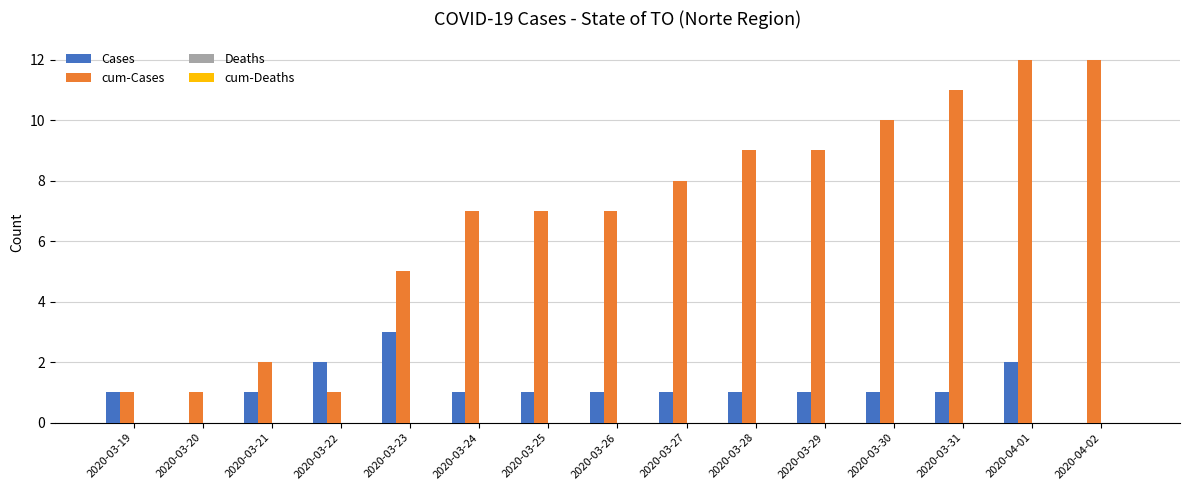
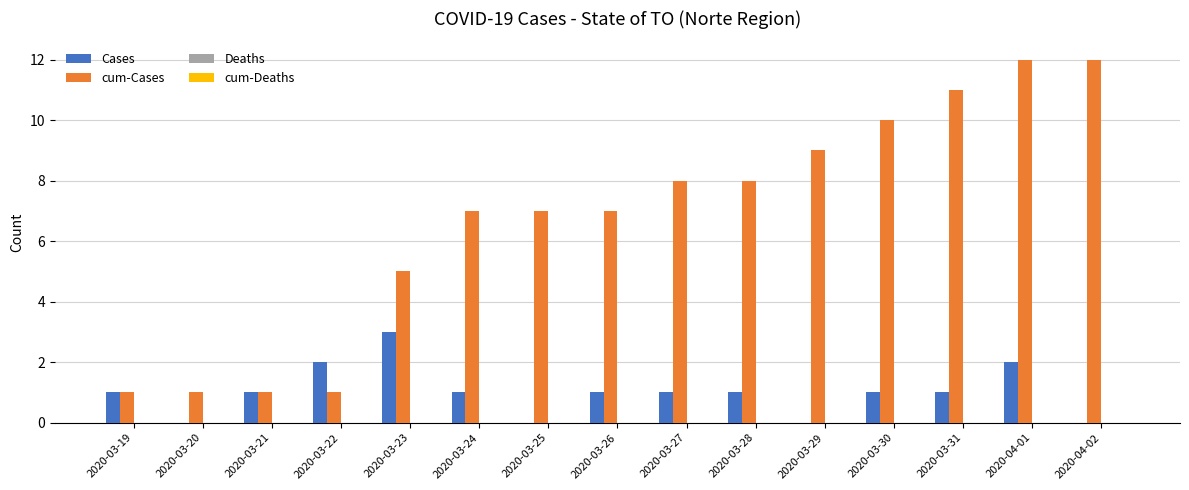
  {
    "Cases": {
      "2020-03-19": 1,
      "2020-03-20": 0,
      "2020-03-21": 1,
      "2020-03-22": 2,
      "2020-03-23": 3,
      "2020-03-24": 1,
-     "2020-03-25": 1,
+     "2020-03-25": 0,
      "2020-03-26": 1,
      "2020-03-27": 1,
      "2020-03-28": 1,
-     "2020-03-29": 1,
+     "2020-03-29": 0,
      "2020-03-30": 1,
      "2020-03-31": 1,
      "2020-04-01": 2,
      "2020-04-02": 0
    },
    "cum-Cases": {
      "2020-03-19": 1,
      "2020-03-20": 1,
-     "2020-03-21": 2,
+     "2020-03-21": 1,
      "2020-03-22": 1,
      "2020-03-23": 5,
      "2020-03-24": 7,
      "2020-03-25": 7,
      "2020-03-26": 7,
      "2020-03-27": 8,
-     "2020-03-28": 9,
+     "2020-03-28": 8,
      "2020-03-29": 9,
      "2020-03-30": 10,
      "2020-03-31": 11,
      "2020-04-01": 12,
      "2020-04-02": 12
    },
    "Deaths": {
      "2020-03-19": 0,
      "2020-03-20": 0,
      "2020-03-21": 0,
      "2020-03-22": 0,
      "2020-03-23": 0,
      "2020-03-24": 0,
      "2020-03-25": 0,
      "2020-03-26": 0,
      "2020-03-27": 0,
      "2020-03-28": 0,
      "2020-03-29": 0,
      "2020-03-30": 0,
      "2020-03-31": 0,
      "2020-04-01": 0,
      "2020-04-02": 0
    },
    "cum-Deaths": {
      "2020-03-19": 0,
      "2020-03-20": 0,
      "2020-03-21": 0,
      "2020-03-22": 0,
      "2020-03-23": 0,
      "2020-03-24": 0,
      "2020-03-25": 0,
      "2020-03-26": 0,
      "2020-03-27": 0,
      "2020-03-28": 0,
      "2020-03-29": 0,
      "2020-03-30": 0,
      "2020-03-31": 0,
      "2020-04-01": 0,
      "2020-04-02": 0
    }
  }
